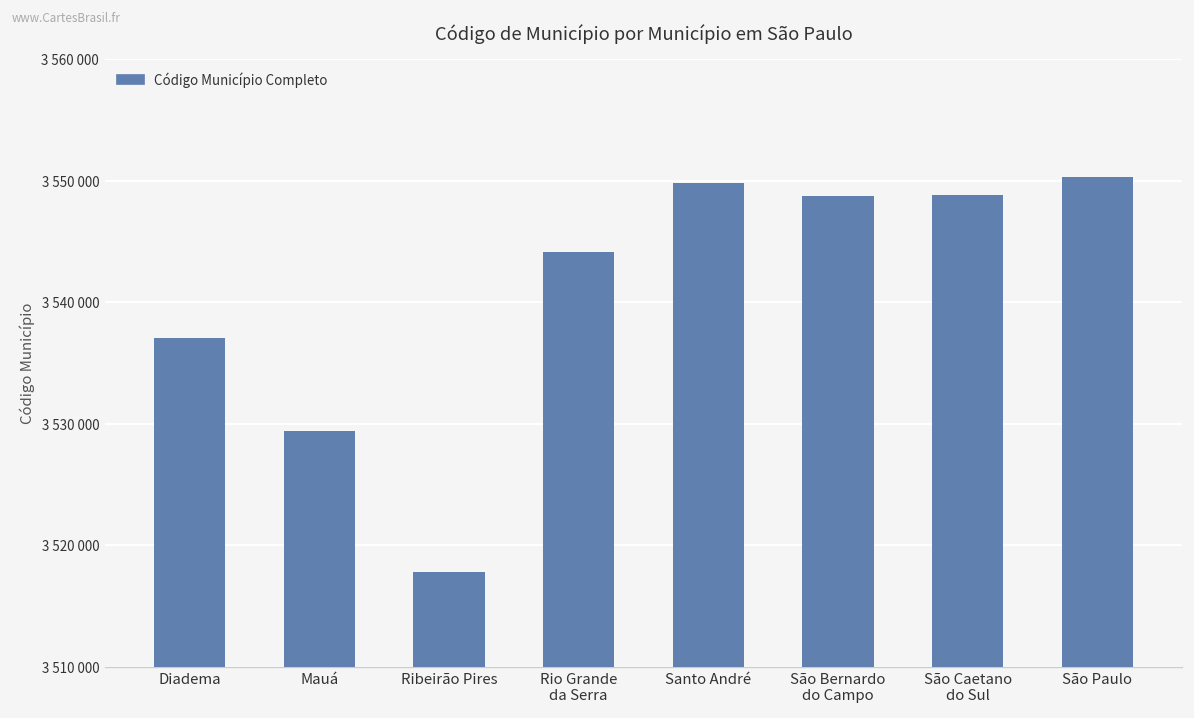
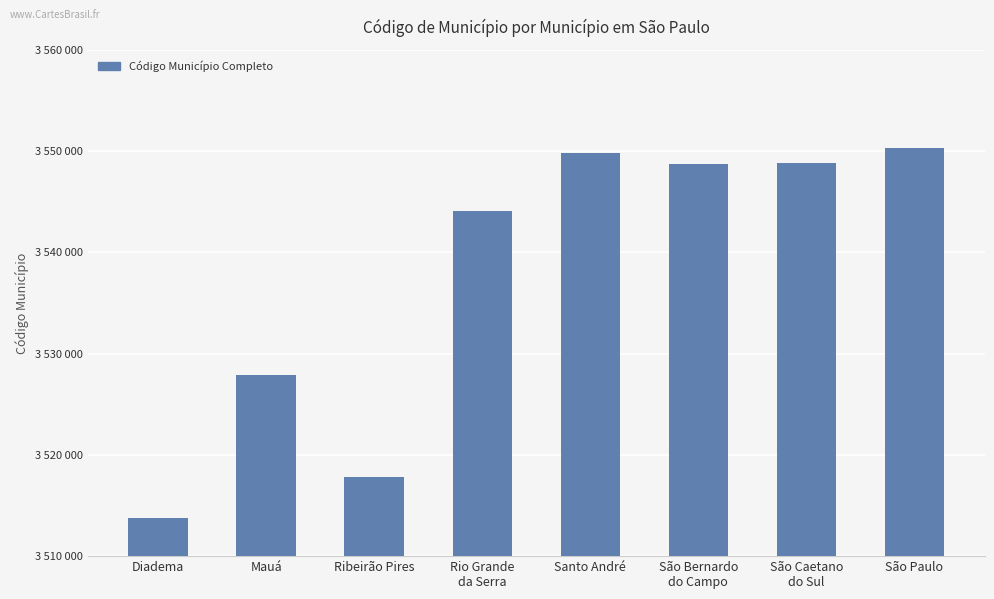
  {
-   "Diadema": 3537100,
-   "Mauá": 3529400,
+   "Diadema": 3513800,
+   "Mauá": 3527900,
    "Ribeirão Pires": 3517800,
    "Rio Grande da Serra": 3544100,
    "Santo André": 3549800,
    "São Bernardo do Campo": 3548700,
    "São Caetano do Sul": 3548800,
    "São Paulo": 3550300
  }
